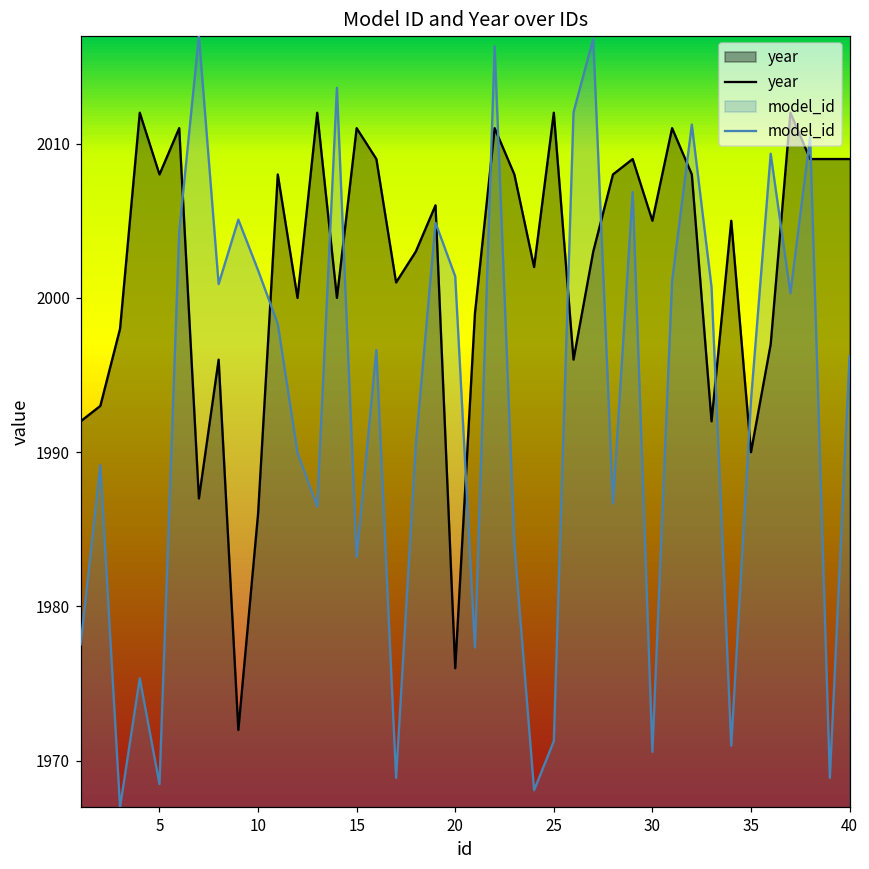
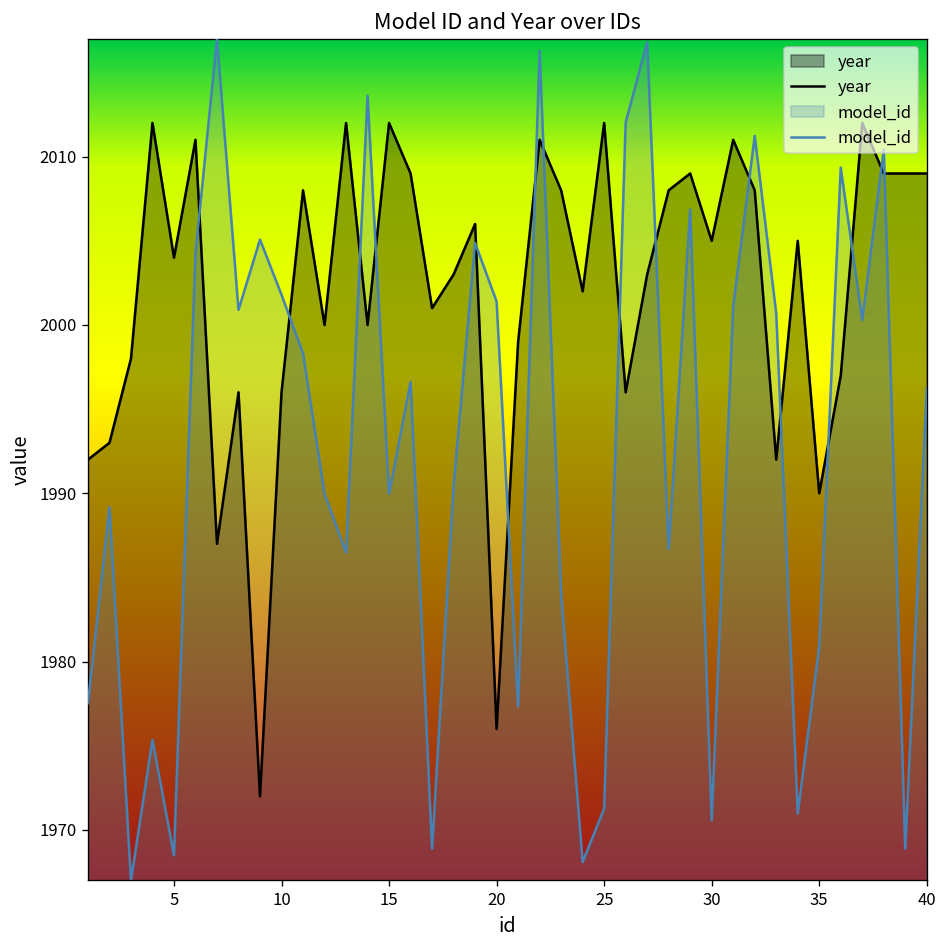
  {
    "year": {
-     "5": 2008,
-     "10": 1986,
-     "15": 2011,
+     "5": 2004,
+     "10": 1996,
+     "15": 2012,
      "20": 1976,
      "25": 2012,
      "30": 2005,
      "35": 1990,
      "40": 2009
    },
    "model_id": {
      "5": 1968.5,
      "10": 2001.8,
-     "15": 1983.2,
+     "15": 1990.0,
      "20": 2001.4,
      "25": 1971.3,
      "30": 1970.6,
-     "35": 1993.3,
+     "35": 1980.9,
      "40": 1996.2
    }
  }
